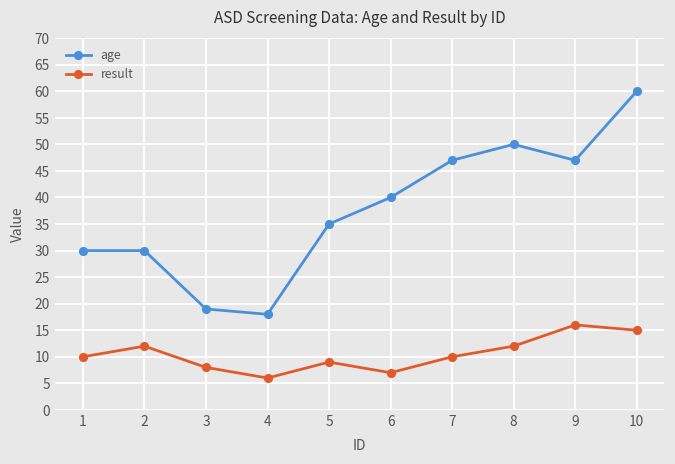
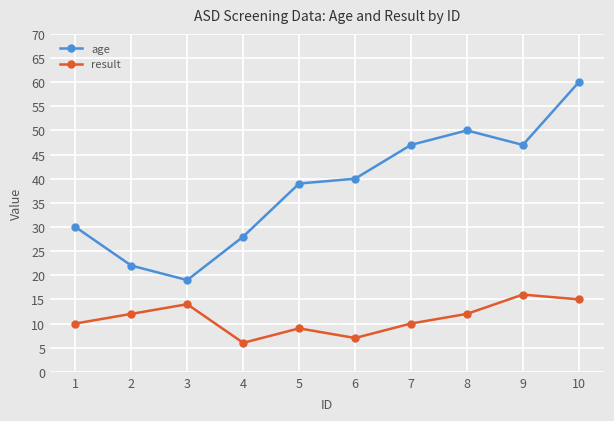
  {
    "age": {
      "1": 30,
-     "2": 30,
+     "2": 22,
      "3": 19,
-     "4": 18,
-     "5": 35,
+     "4": 28,
+     "5": 39,
      "6": 40,
      "7": 47,
      "8": 50,
      "9": 47,
      "10": 60
    },
    "result": {
      "1": 10,
      "2": 12,
-     "3": 8,
+     "3": 14,
      "4": 6,
      "5": 9,
      "6": 7,
      "7": 10,
      "8": 12,
      "9": 16,
      "10": 15
    }
  }
